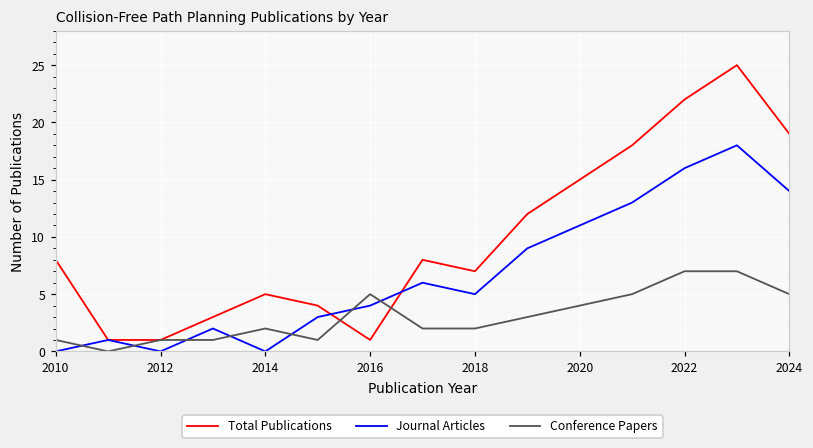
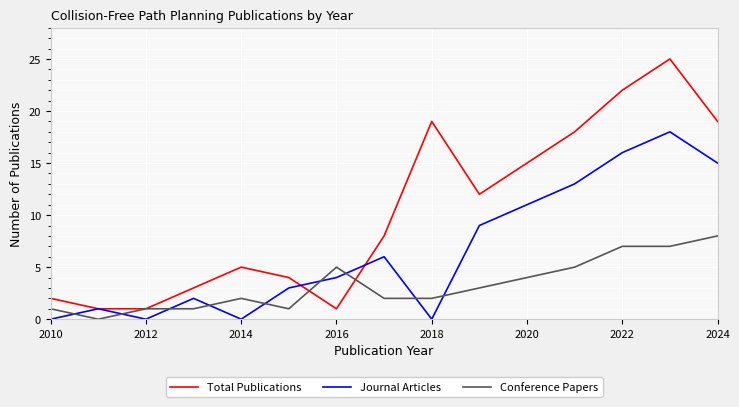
  {
    "Total Publications": {
-     "2010": 8,
+     "2010": 2,
      "2014": 5,
      "2016": 1,
-     "2018": 7,
+     "2018": 19,
      "2020": 15,
      "2022": 22,
      "2024": 19
    },
    "Journal Articles": {
      "2010": 0,
      "2012": 0,
      "2014": 0,
      "2016": 4,
-     "2018": 5,
+     "2018": 0,
      "2020": 11,
      "2022": 16,
-     "2024": 14
+     "2024": 15
    },
    "Conference Papers": {
      "2010": 1,
      "2014": 2,
      "2016": 5,
      "2018": 2,
      "2020": 4,
      "2022": 7,
-     "2024": 5
+     "2024": 8
    }
  }
